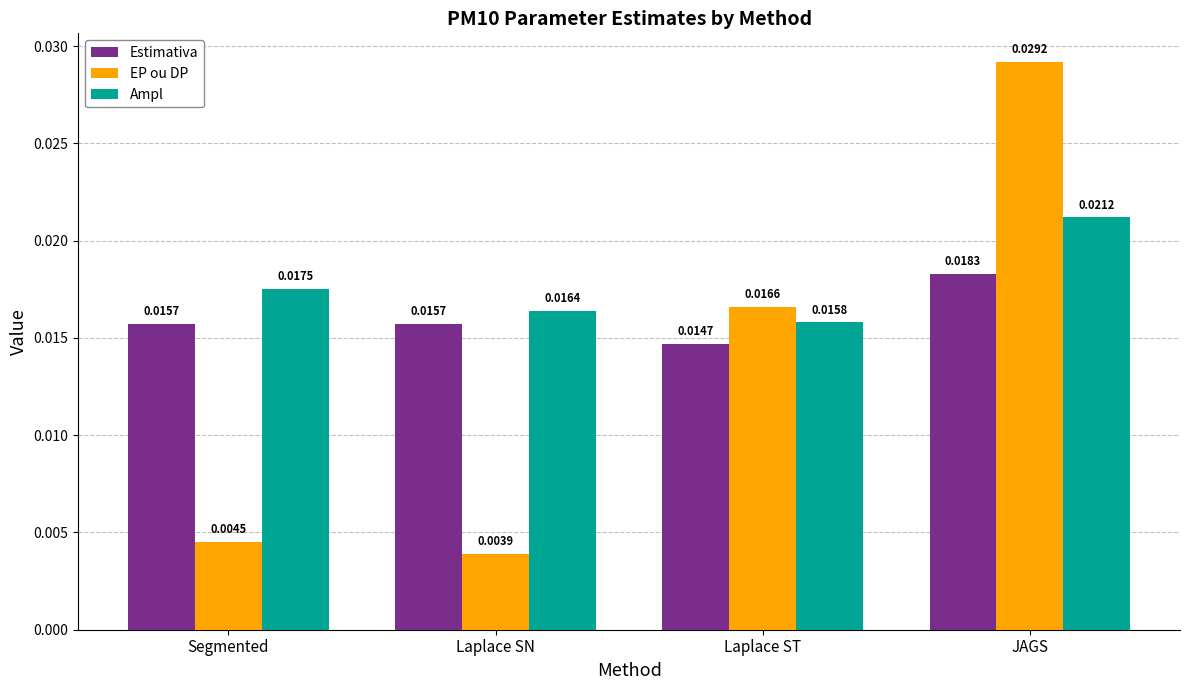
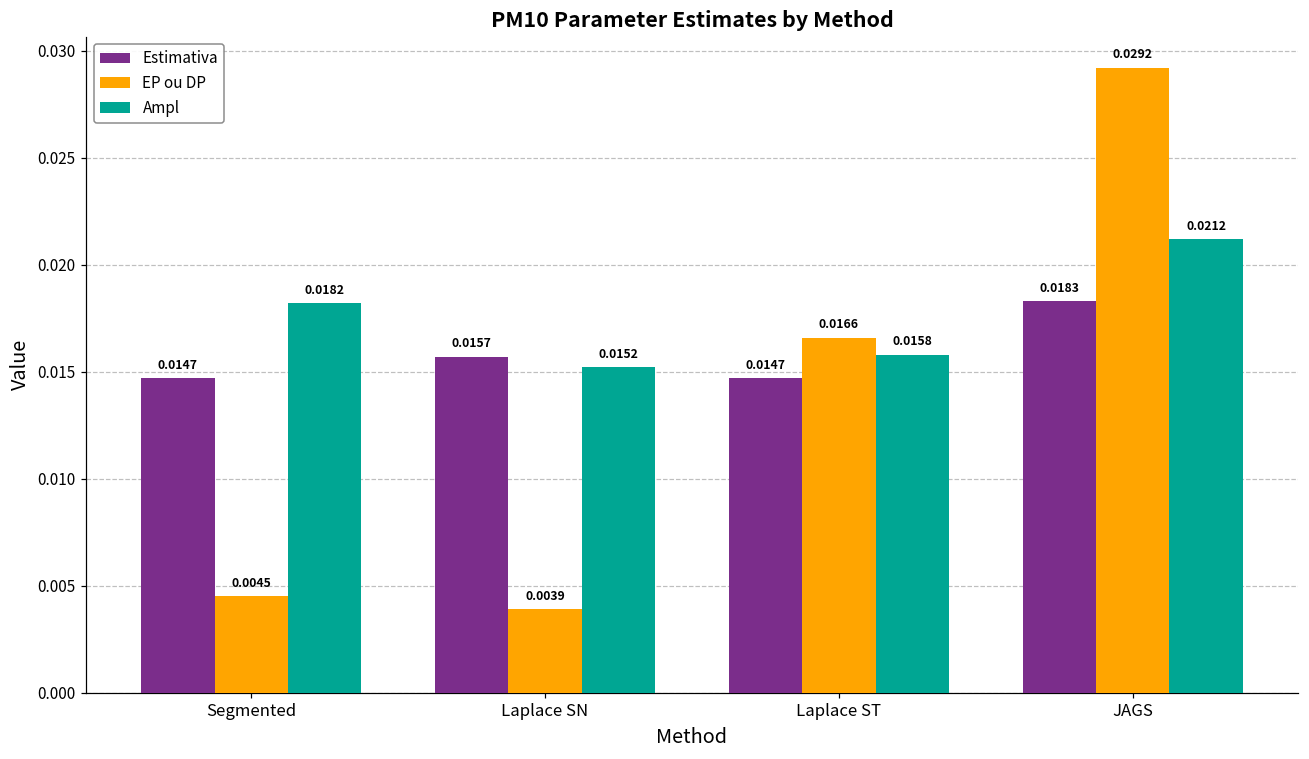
  {
    "Estimativa": {
-     "Segmented": 0.0157,
+     "Segmented": 0.0147,
      "Laplace SN": 0.0157,
      "Laplace ST": 0.0147,
      "JAGS": 0.0183
    },
    "EP ou DP": {
      "Segmented": 0.0045,
      "Laplace SN": 0.0039,
      "Laplace ST": 0.0166,
      "JAGS": 0.0292
    },
    "Ampl": {
-     "Segmented": 0.0175,
-     "Laplace SN": 0.0164,
+     "Segmented": 0.0182,
+     "Laplace SN": 0.0152,
      "Laplace ST": 0.0158,
      "JAGS": 0.0212
    }
  }
